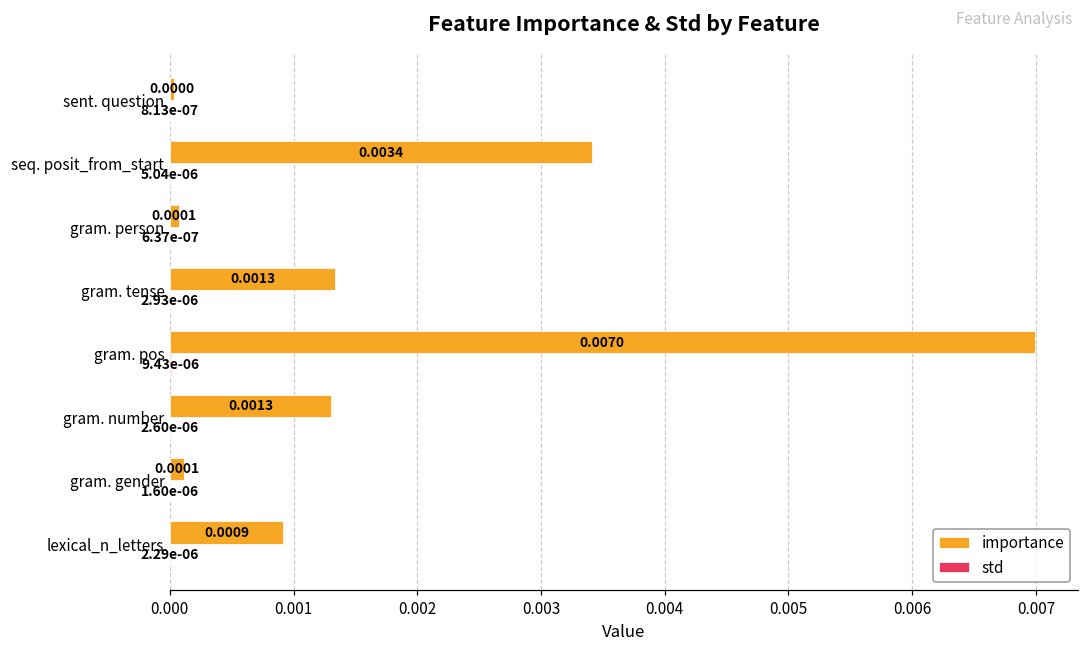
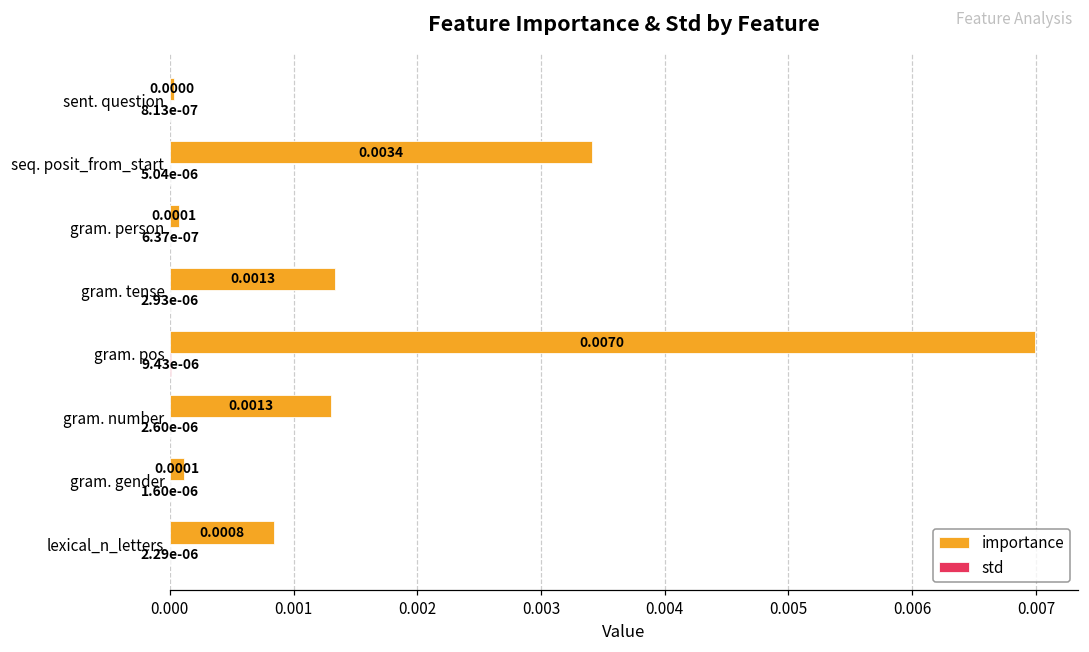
  {
    "importance": {
      "sent. question": "0.0000",
      "seq. posit_from_start": "0.0034",
      "gram. person": "0.0001",
      "gram. tense": "0.0013",
      "gram. pos": "0.0070",
      "gram. number": "0.0013",
      "gram. gender": "0.0001",
-     "lexical_n_letters": "0.0009"
+     "lexical_n_letters": "0.0008"
    },
    "std": {
      "sent. question": "8.13e-07",
      "seq. posit_from_start": "5.04e-06",
      "gram. person": "6.37e-07",
      "gram. tense": "2.93e-06",
      "gram. pos": "9.43e-06",
      "gram. number": "2.60e-06",
      "gram. gender": "1.60e-06",
      "lexical_n_letters": "2.29e-06"
    }
  }
